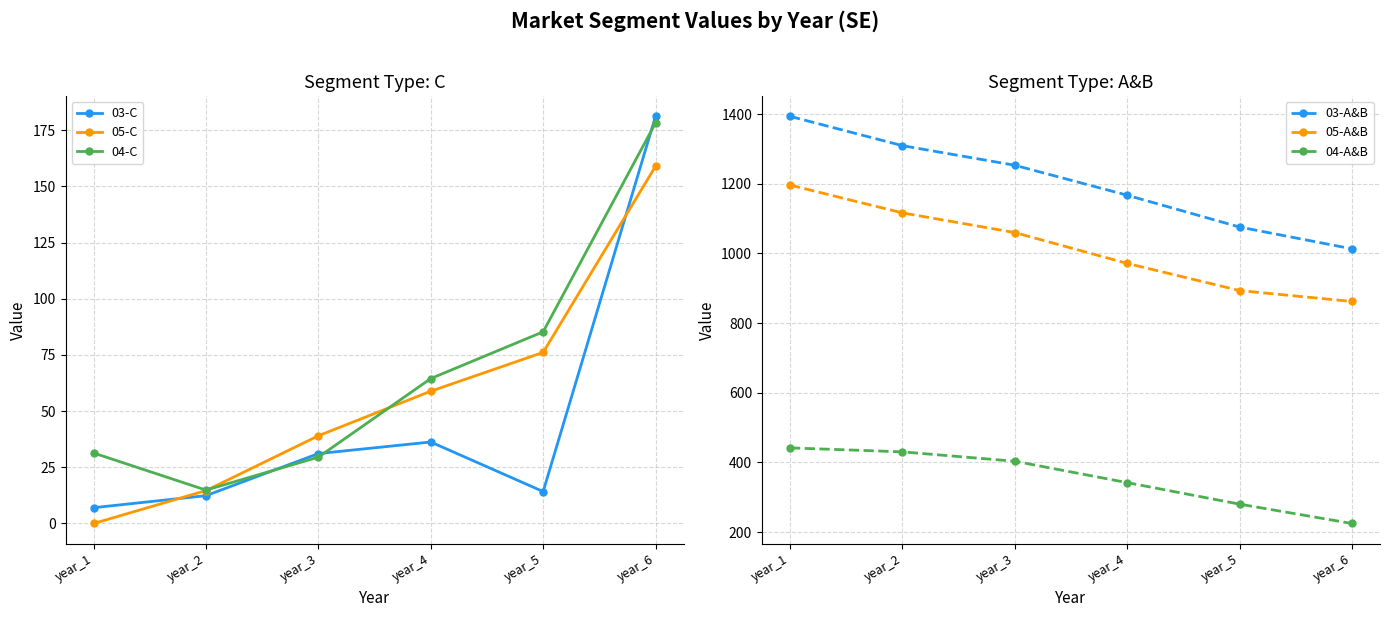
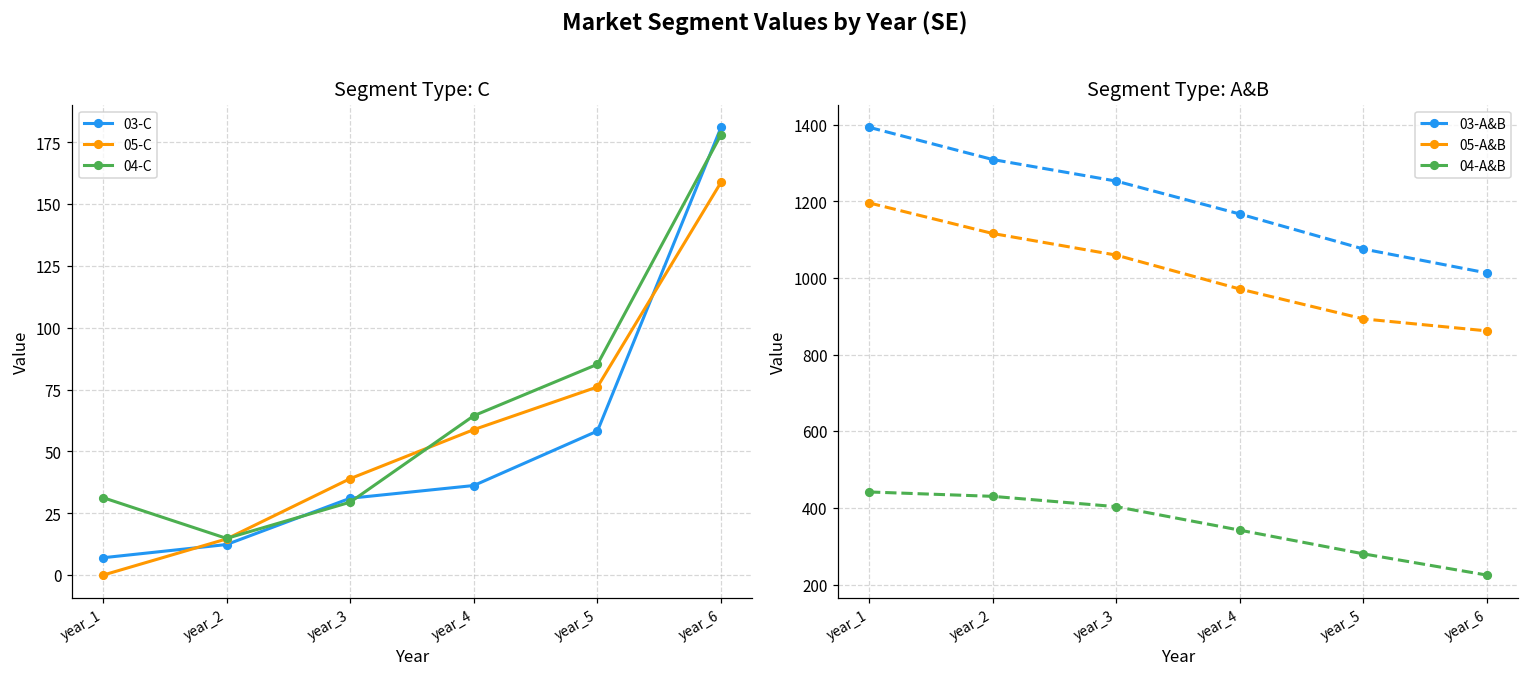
  {
    "Segment Type: C": {
      "03-C": {
        "year_1": 7,
        "year_2": 12,
        "year_3": 31,
        "year_4": 36,
-       "year_5": 14,
+       "year_5": 58,
        "year_6": 181
      },
      "05-C": {
        "year_1": 0,
        "year_3": 39,
        "year_4": 59,
        "year_5": 76,
        "year_6": 159
      },
      "04-C": {
        "year_1": 31,
        "year_3": 30,
        "year_4": 64,
        "year_5": 85,
        "year_6": 178
      }
    },
    "Segment Type: A&B": {
      "03-A&B": {
        "year_1": 1390,
        "year_2": 1310,
        "year_3": 1250,
        "year_4": 1170,
        "year_5": 1080,
        "year_6": 1010
      },
      "05-A&B": {
        "year_1": 1200,
        "year_2": 1120,
        "year_3": 1060,
        "year_4": 970,
        "year_5": 890,
        "year_6": 860
      },
      "04-A&B": {
        "year_1": 440,
        "year_2": 430,
        "year_3": 400,
        "year_4": 340,
        "year_5": 280,
        "year_6": 220
      }
    }
  }
